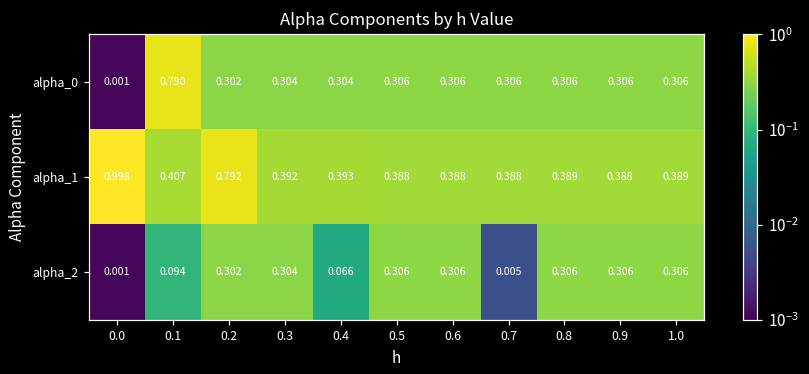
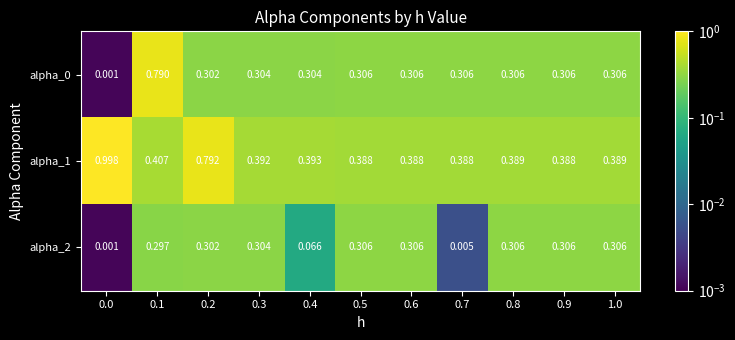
  {
    "alpha_0": {
      "0.0": 0.001,
      "0.1": 0.790,
      "0.2": 0.302,
      "0.3": 0.304,
      "0.4": 0.304,
      "0.5": 0.306,
      "0.6": 0.306,
      "0.7": 0.306,
      "0.8": 0.306,
      "0.9": 0.306,
      "1.0": 0.306
    },
    "alpha_1": {
      "0.0": 0.998,
      "0.1": 0.407,
      "0.2": 0.792,
      "0.3": 0.392,
      "0.4": 0.393,
      "0.5": 0.388,
      "0.6": 0.388,
      "0.7": 0.388,
      "0.8": 0.389,
      "0.9": 0.388,
      "1.0": 0.389
    },
    "alpha_2": {
      "0.0": 0.001,
-     "0.1": 0.094,
+     "0.1": 0.297,
      "0.2": 0.302,
      "0.3": 0.304,
      "0.4": 0.066,
      "0.5": 0.306,
      "0.6": 0.306,
      "0.7": 0.005,
      "0.8": 0.306,
      "0.9": 0.306,
      "1.0": 0.306
    }
  }
